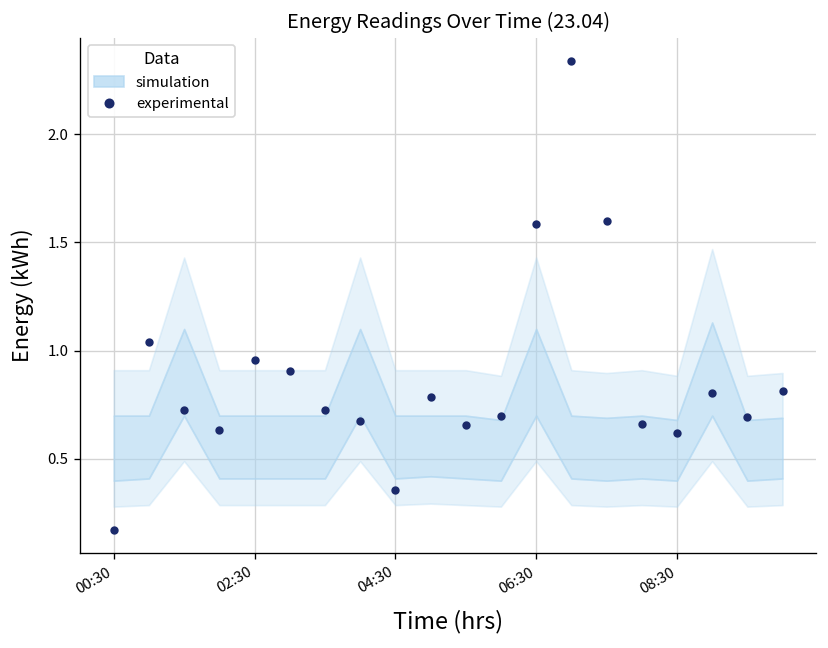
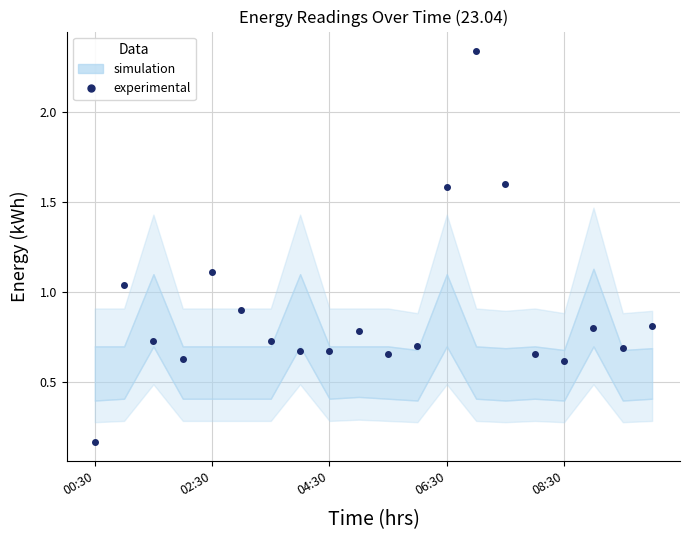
  {
    "experimental": {
      "00:30": 0.17,
-     "02:30": 0.96,
-     "04:30": 0.36,
+     "02:30": 1.11,
+     "04:30": 0.67,
      "06:30": 1.58,
      "08:30": 0.62
    }
  }
